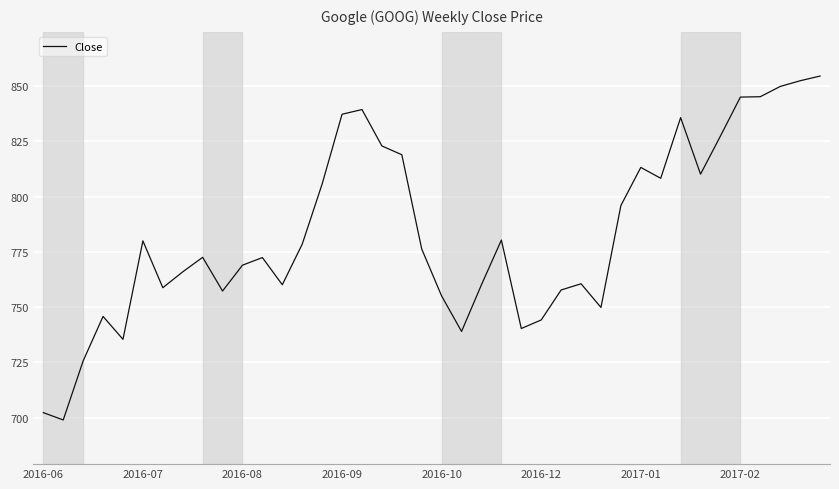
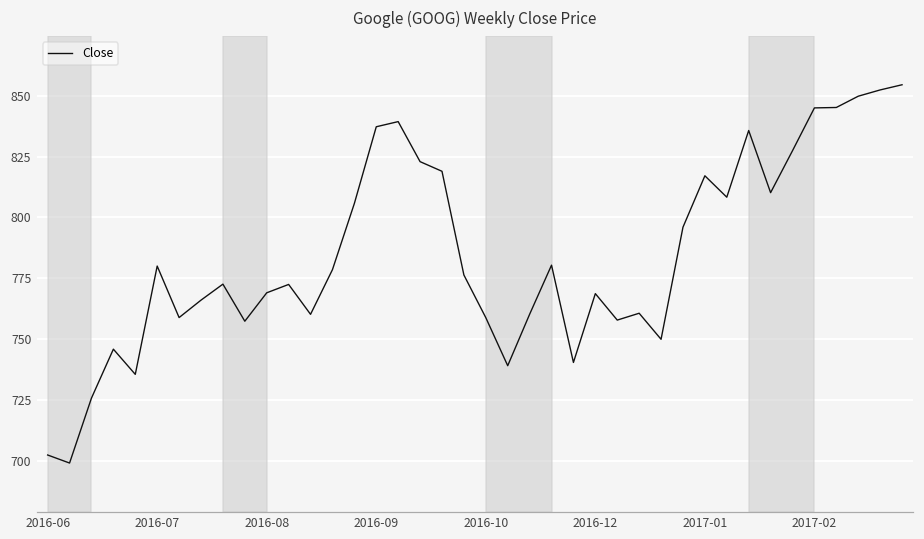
  {
    "2016-06": 702,
    "2016-07": 780,
    "2016-08": 769,
    "2016-09": 837,
-   "2016-10": 755,
-   "2016-12": 744,
-   "2017-01": 813,
+   "2016-10": 759,
+   "2016-12": 769,
+   "2017-01": 817,
    "2017-02": 845
  }
